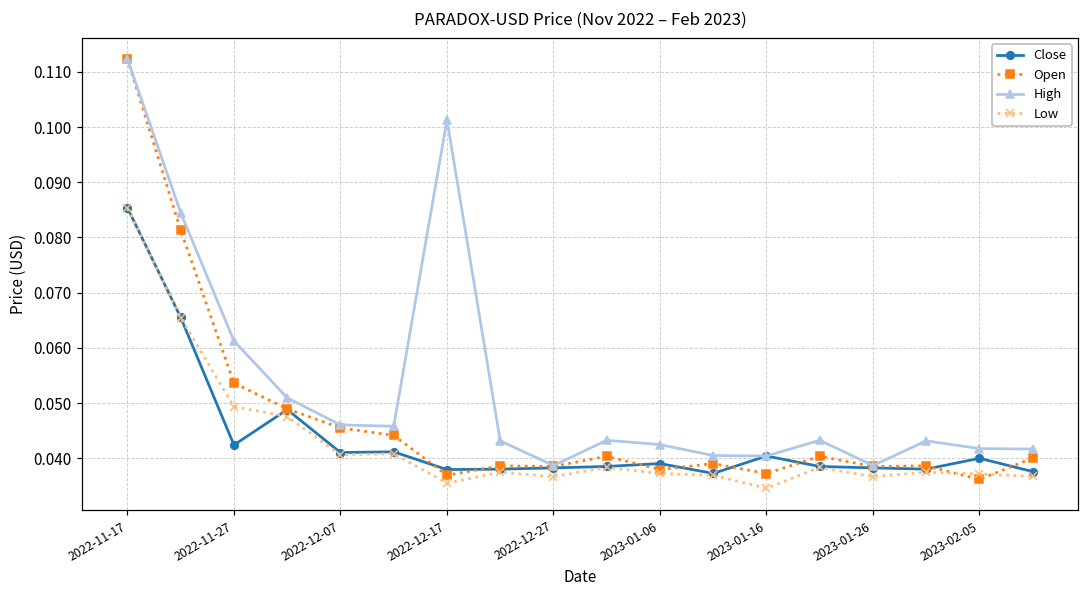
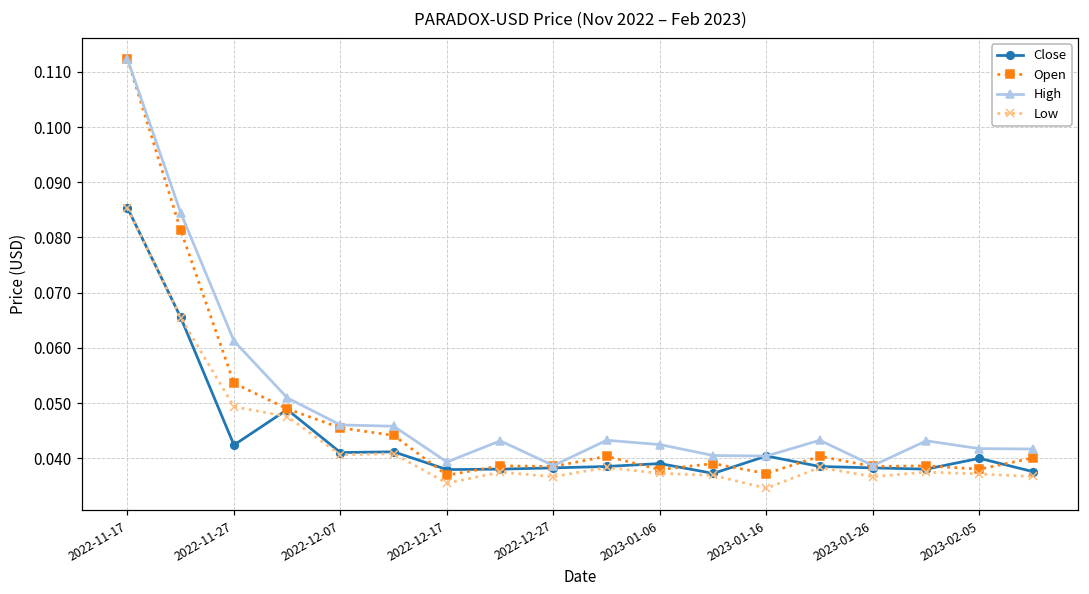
  {
    "Close": {
      "2022-11-27": 0.042,
      "2022-12-17": 0.038,
      "2023-01-06": 0.039,
      "2023-02-05": 0.040
    },
    "Open": {
      "2022-11-27": 0.054,
      "2022-12-07": 0.045,
      "2022-12-17": 0.037,
      "2023-01-06": 0.038,
      "2023-01-16": 0.037,
-     "2023-02-05": 0.036
+     "2023-02-05": 0.038
    },
    "High": {
      "2022-11-27": 0.061,
      "2022-12-07": 0.046,
-     "2022-12-17": 0.101,
+     "2022-12-17": 0.039,
      "2023-01-06": 0.042,
      "2023-02-05": 0.042
    },
    "Low": {
      "2022-11-27": 0.049,
      "2022-12-17": 0.035,
      "2022-12-27": 0.037,
      "2023-01-06": 0.037,
      "2023-01-16": 0.035,
      "2023-01-26": 0.037,
      "2023-02-05": 0.037
    }
  }
